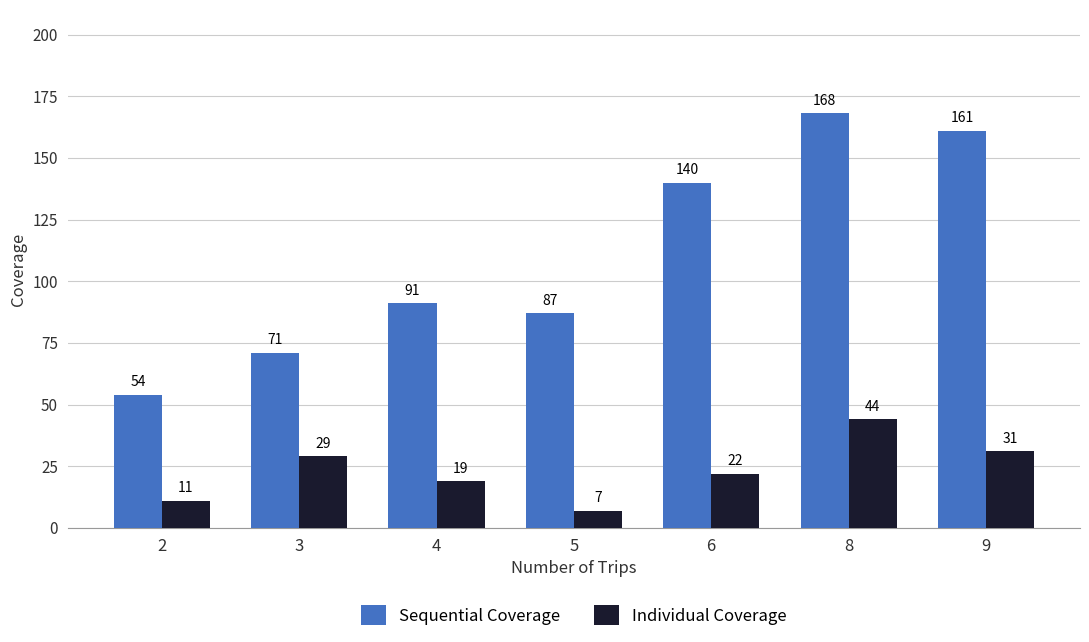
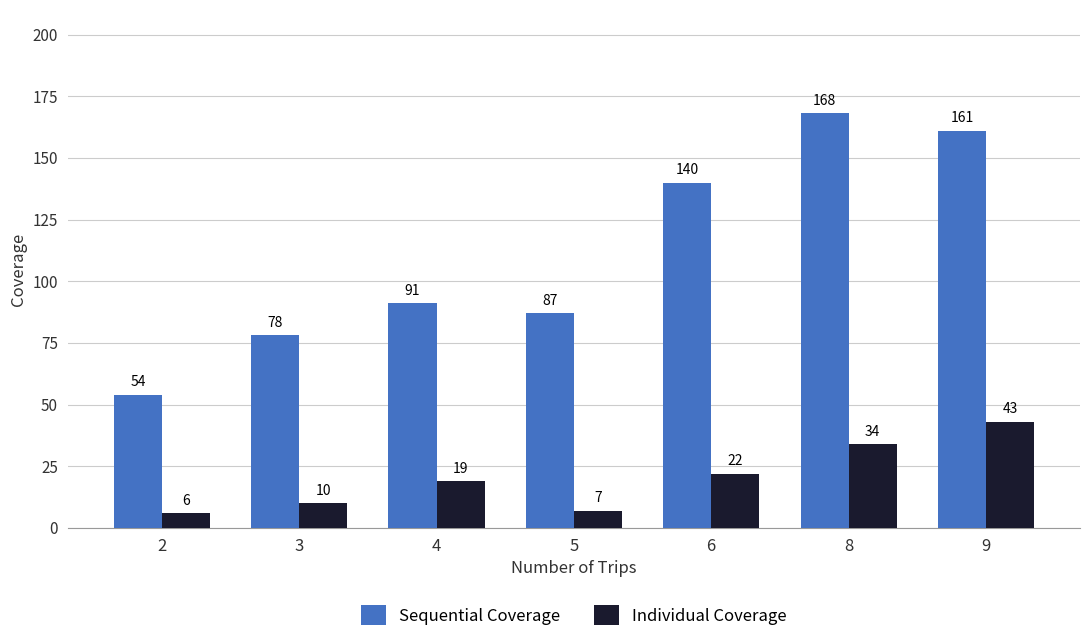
  {
    "Sequential Coverage": {
      "2": 54,
-     "3": 71,
+     "3": 78,
      "4": 91,
      "5": 87,
      "6": 140,
      "8": 168,
      "9": 161
    },
    "Individual Coverage": {
-     "2": 11,
-     "3": 29,
+     "2": 6,
+     "3": 10,
      "4": 19,
      "5": 7,
      "6": 22,
-     "8": 44,
-     "9": 31
+     "8": 34,
+     "9": 43
    }
  }
